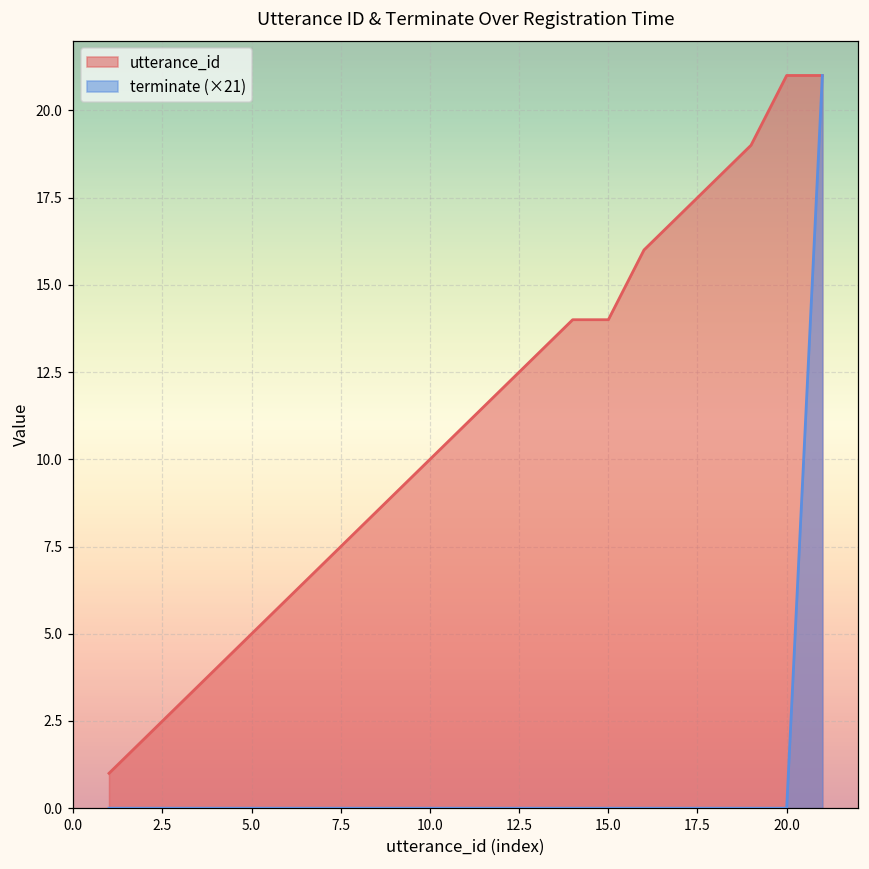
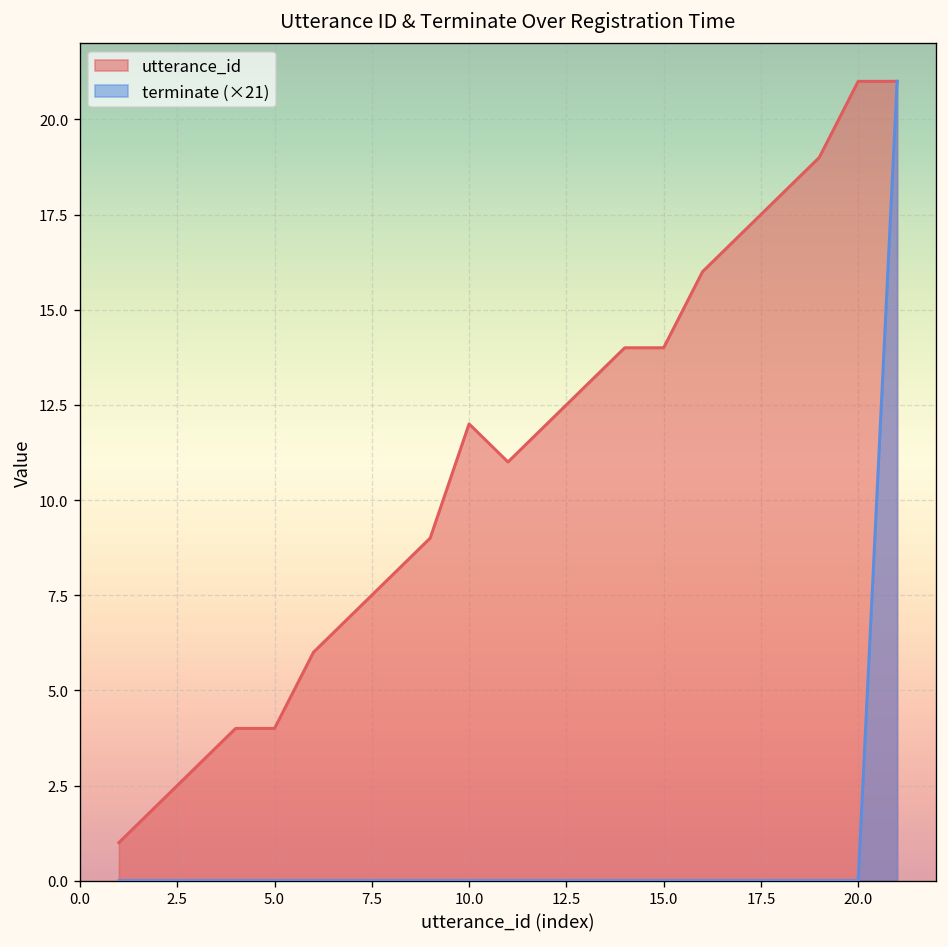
  {
    "utterance_id": {
-     "5.0": 5,
-     "10.0": 10,
+     "5.0": 4,
+     "10.0": 12,
      "15.0": 14,
      "20.0": 21
    },
    "terminate (×21)": {
      "5.0": 0,
      "10.0": 0,
      "15.0": 0,
      "20.0": 0
    }
  }
